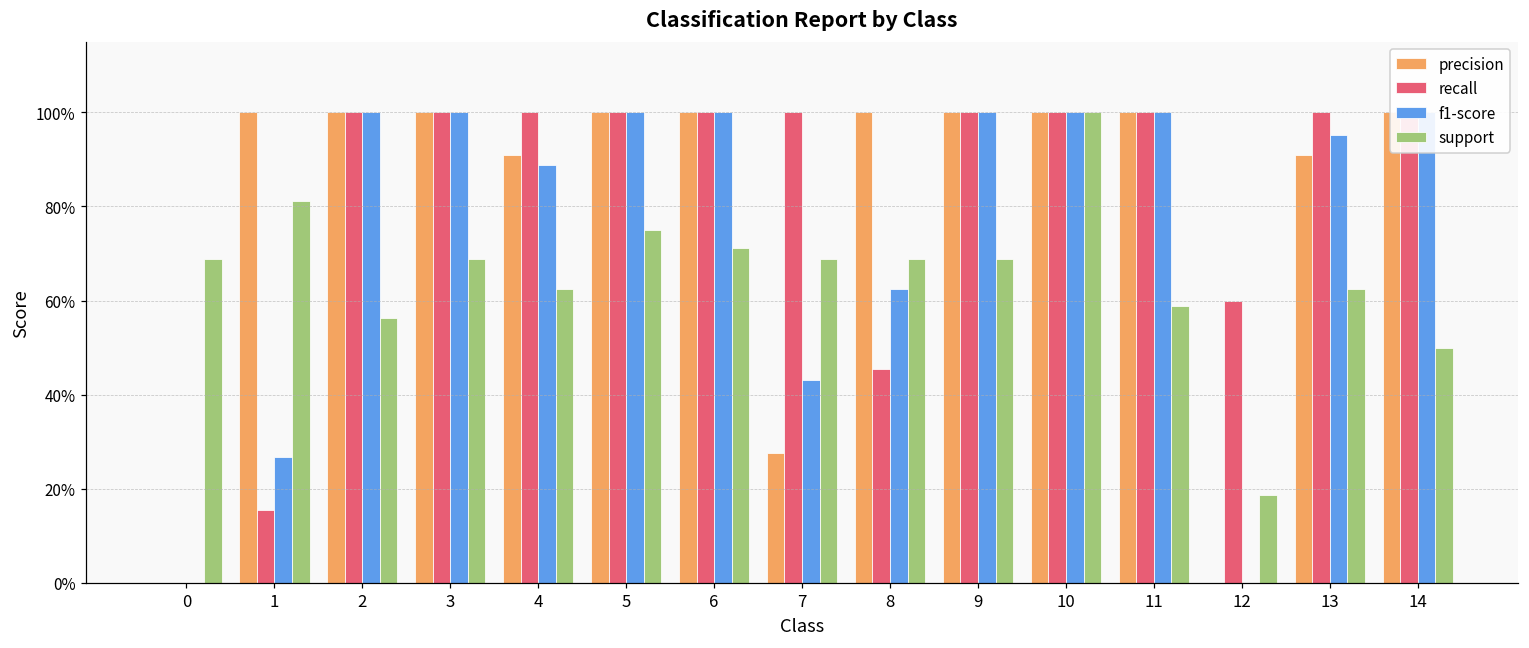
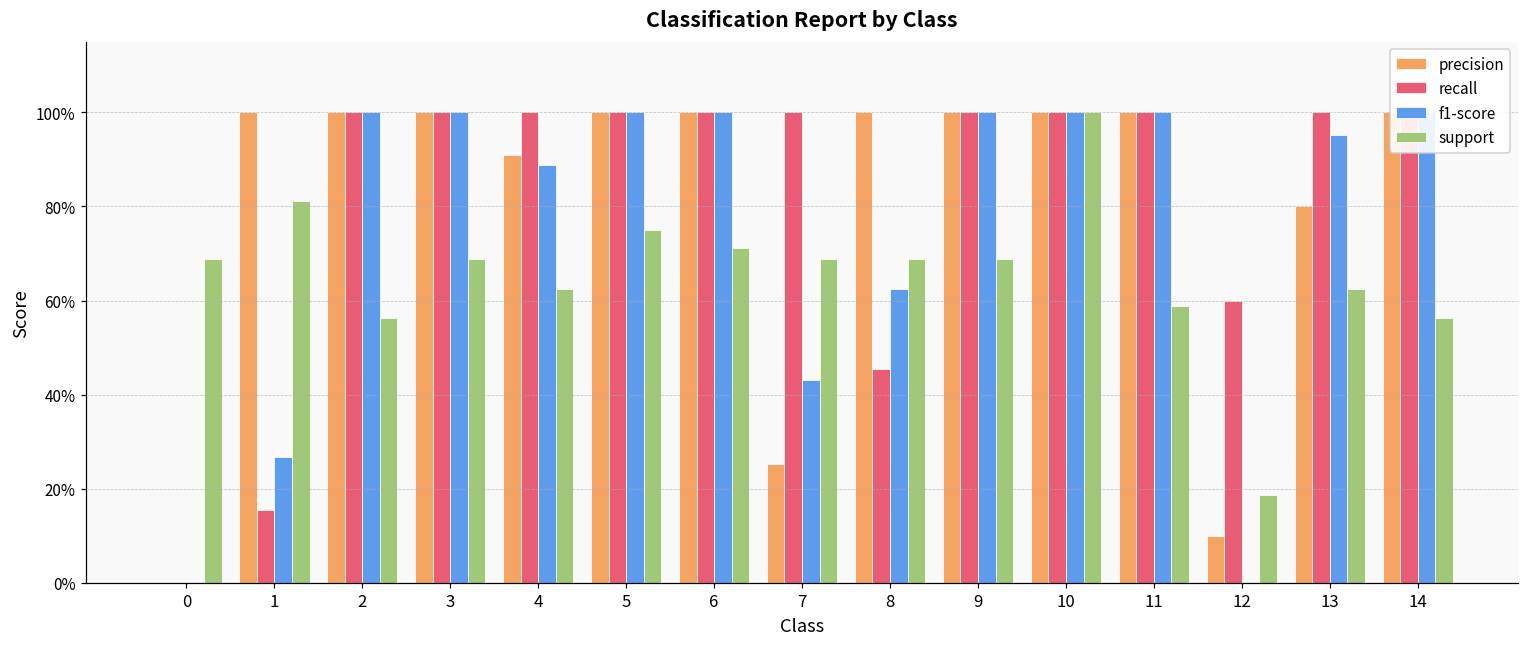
  {
    "precision": {
      "0": "0%",
      "1": "100%",
      "2": "100%",
      "3": "100%",
      "4": "91%",
      "5": "100%",
      "6": "100%",
-     "7": "28%",
+     "7": "25%",
      "8": "100%",
      "9": "100%",
      "10": "100%",
      "11": "100%",
-     "12": "0%",
-     "13": "91%"
+     "12": "10%",
+     "13": "80%"
    },
    "recall": {
      "0": "0%",
      "1": "15%",
      "2": "100%",
      "3": "100%",
      "4": "100%",
      "5": "100%",
      "6": "100%",
      "7": "100%",
      "8": "45%",
      "9": "100%",
      "10": "100%",
      "11": "100%",
      "12": "60%",
      "13": "100%"
    },
    "f1-score": {
      "0": "0%",
      "1": "27%",
      "2": "100%",
      "3": "100%",
      "4": "89%",
      "5": "100%",
      "6": "100%",
      "7": "43%",
      "8": "63%",
      "9": "100%",
      "10": "100%",
      "11": "100%",
      "12": "0%",
      "13": "95%"
    },
    "support": {
      "0": "69%",
      "1": "81%",
      "2": "56%",
      "3": "69%",
      "4": "63%",
      "5": "75%",
      "6": "71%",
      "7": "69%",
      "8": "69%",
      "9": "69%",
      "10": "100%",
      "11": "59%",
      "12": "19%",
      "13": "63%",
-     "14": "50%"
+     "14": "56%"
    }
  }
